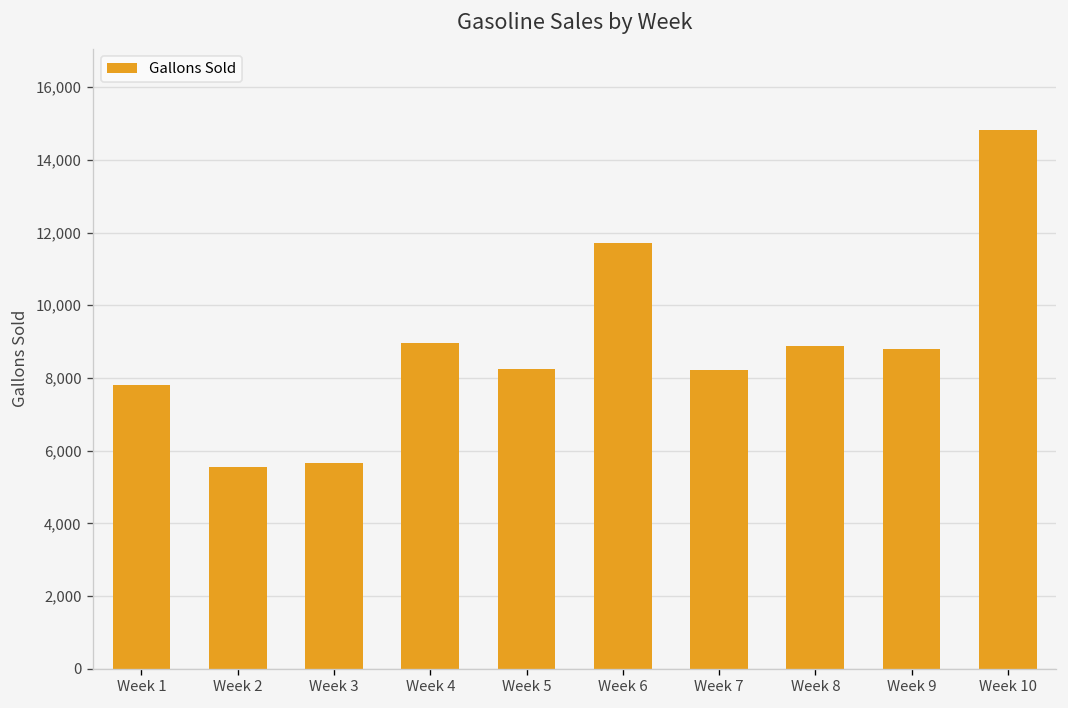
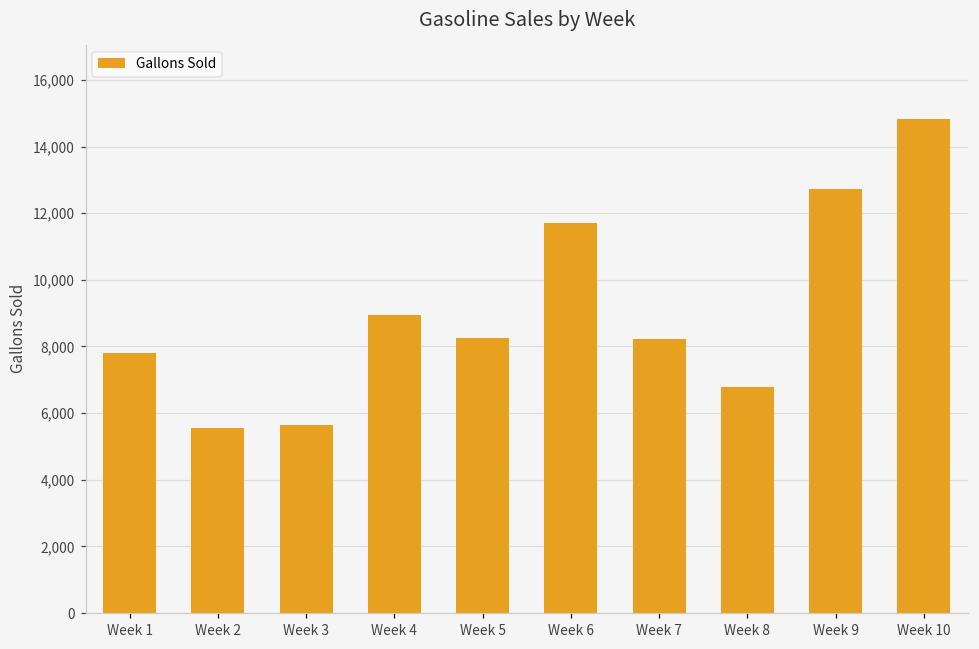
  {
    "Week 1": "7,800",
    "Week 2": "5,500",
    "Week 3": "5,700",
    "Week 4": "8,900",
    "Week 5": "8,200",
    "Week 6": "11,700",
    "Week 7": "8,200",
-   "Week 8": "8,900",
-   "Week 9": "8,800",
+   "Week 8": "6,800",
+   "Week 9": "12,700",
    "Week 10": "14,800"
  }
